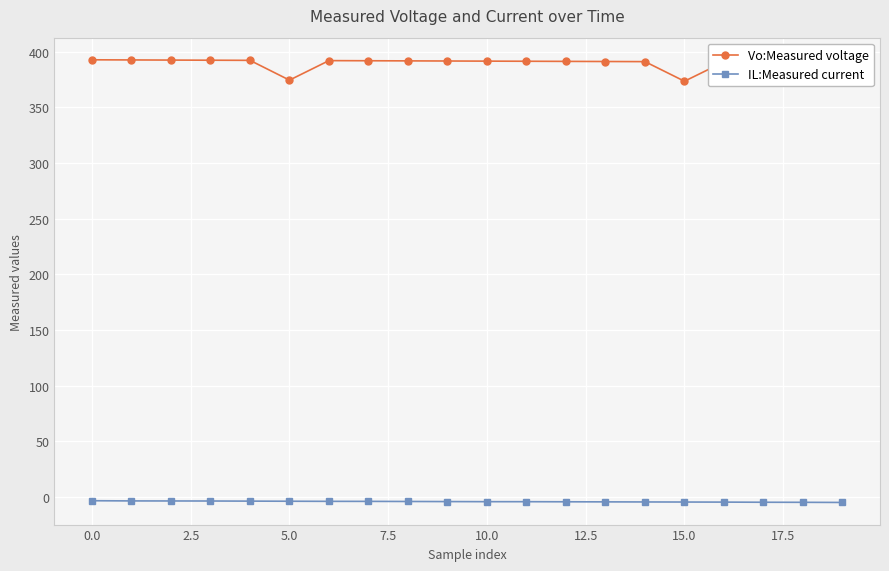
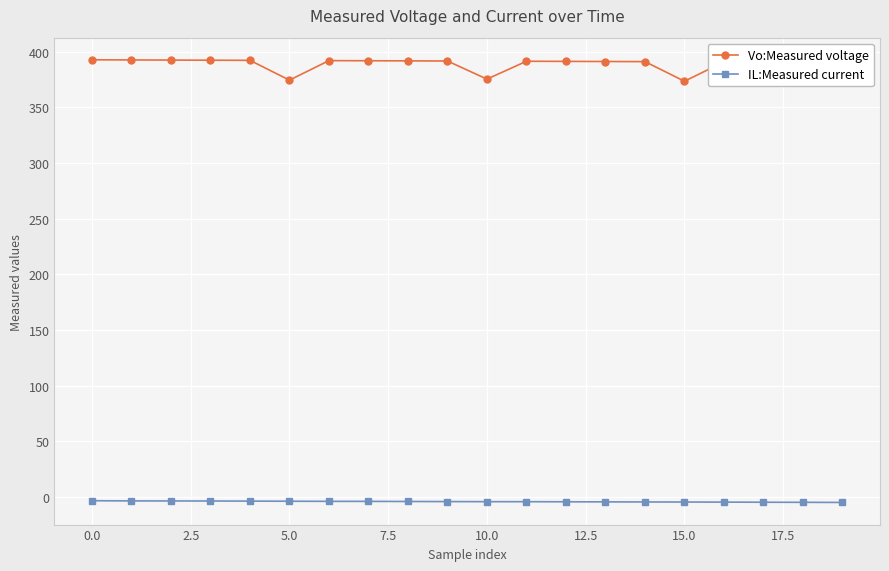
  {
    "Vo:Measured voltage": {
      "0.0": 393,
      "5.0": 375,
-     "10.0": 392,
+     "10.0": 375,
      "15.0": 374
    },
    "IL:Measured current": {
      "0.0": -3,
      "5.0": -4,
      "10.0": -4,
      "15.0": -5
    }
  }
